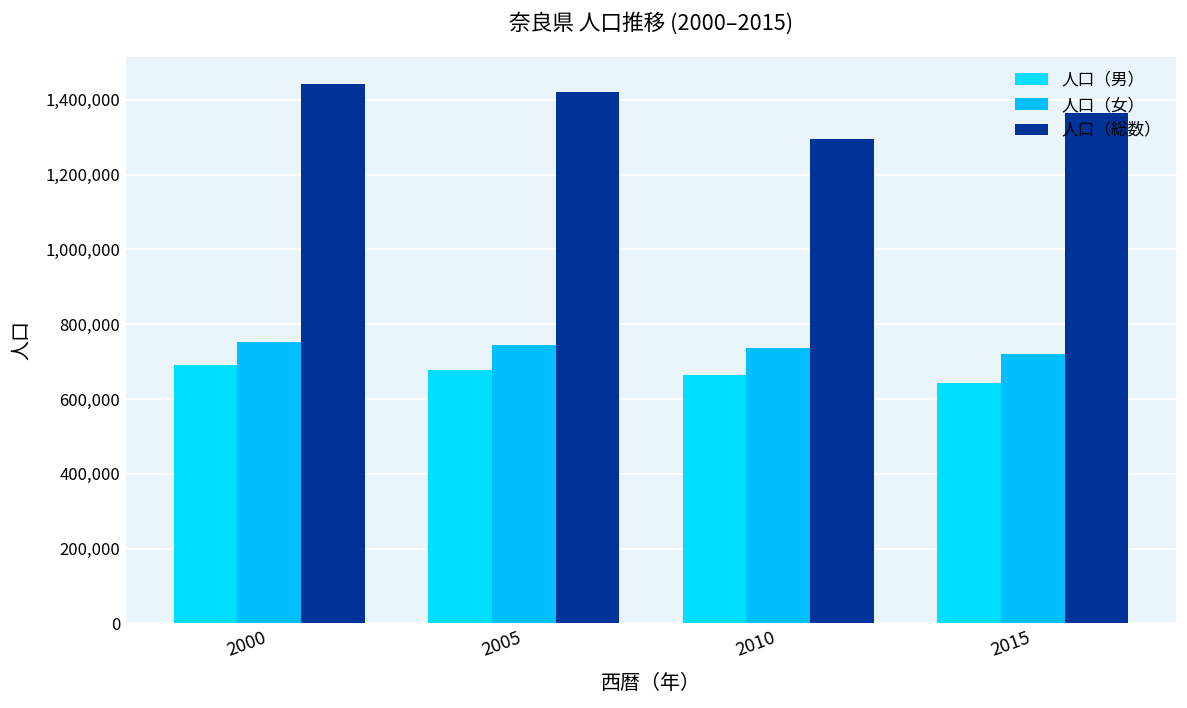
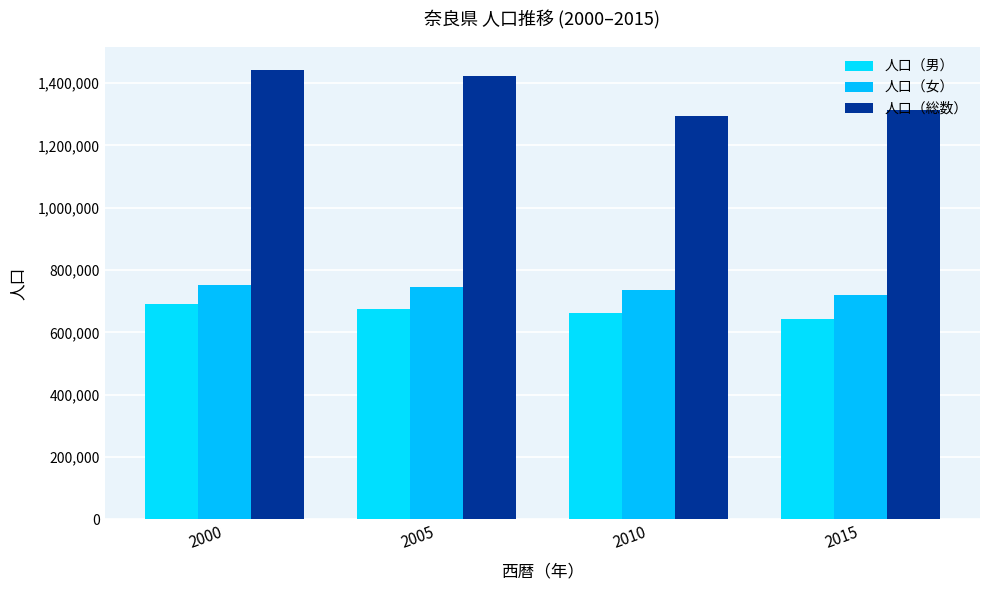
  {
    "人口（総数）": {
      "2000": "1,440,000",
      "2005": "1,420,000",
      "2010": "1,290,000",
-     "2015": "1,360,000"
+     "2015": "1,320,000"
    }
  }
